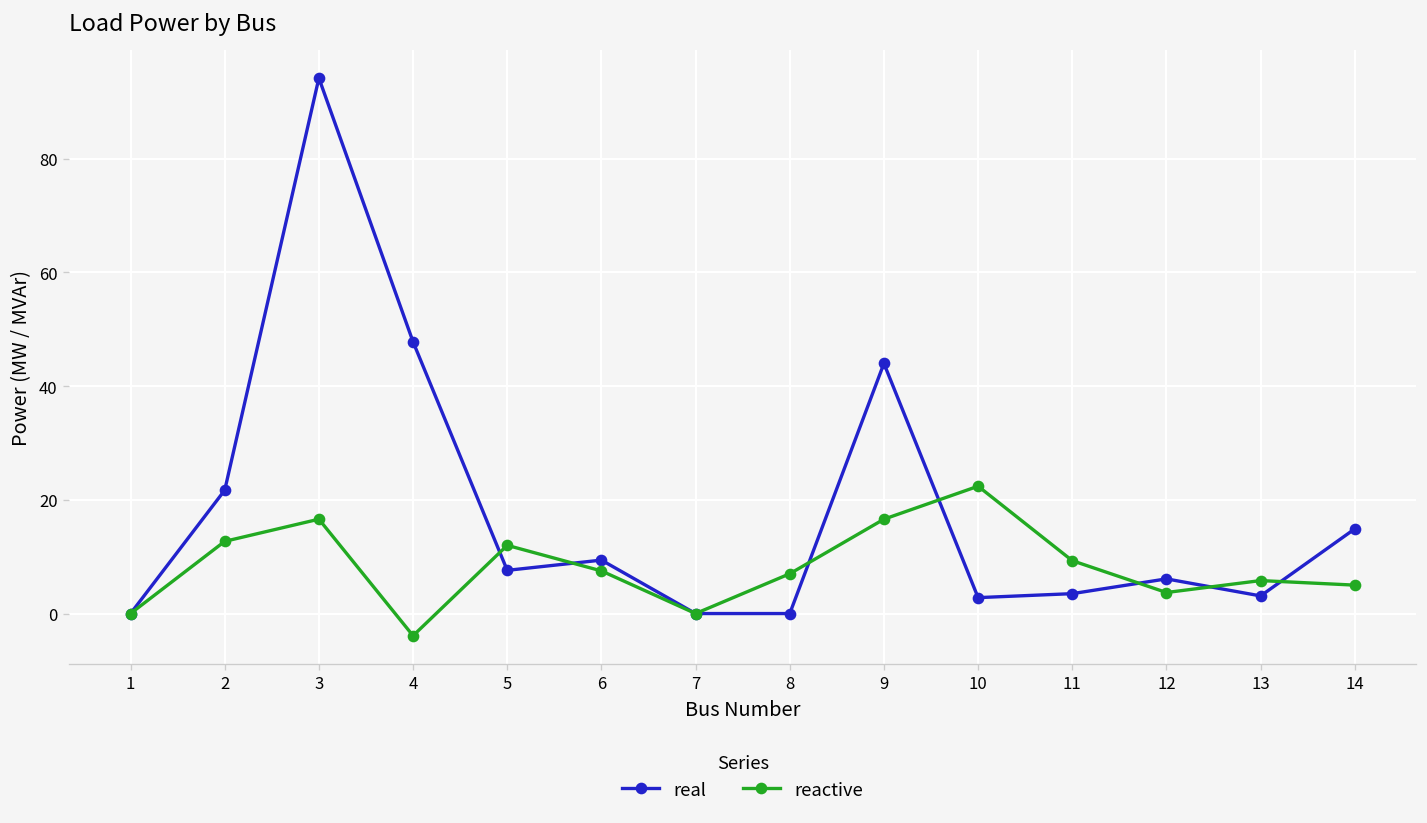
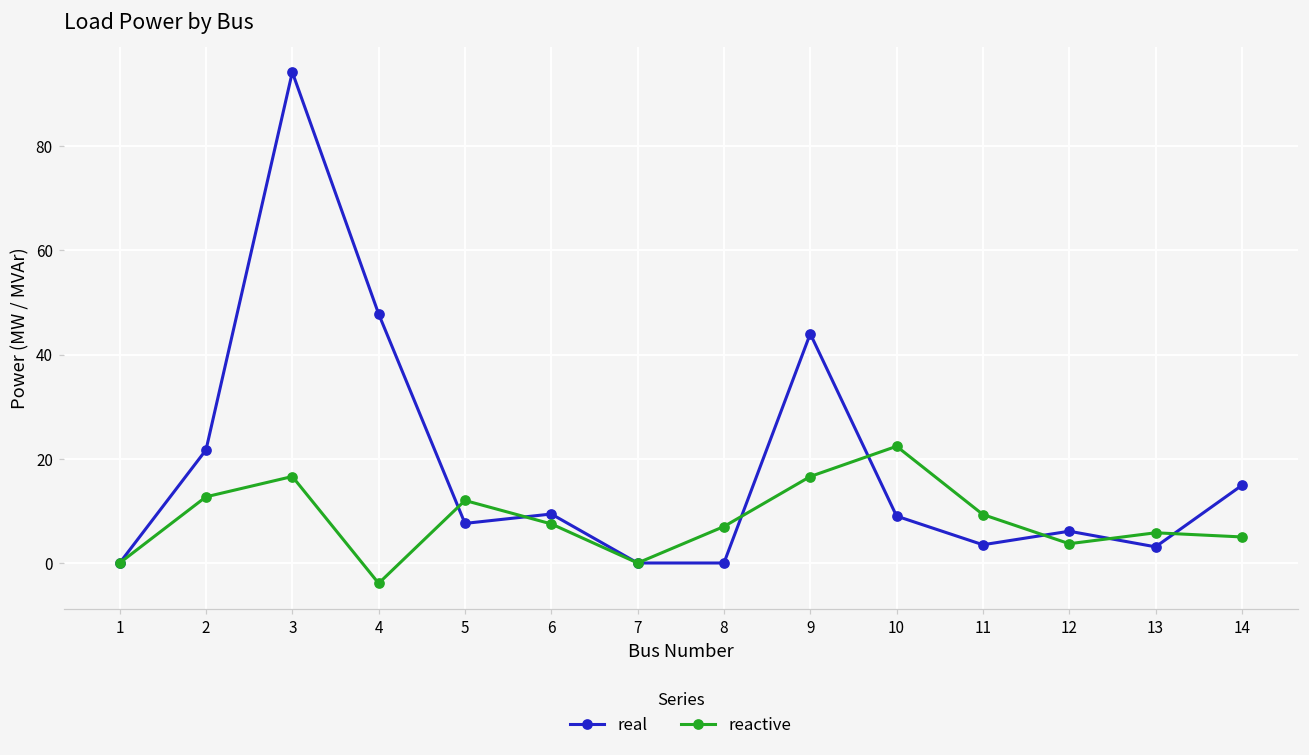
  {
    "real": {
      "2": 22,
      "3": 94,
      "4": 48,
      "5": 8,
      "6": 9,
      "8": 0,
      "9": 44,
-     "10": 3,
+     "10": 9,
      "11": 4,
      "12": 6,
      "13": 3,
      "14": 15
    },
    "reactive": {
      "2": 13,
      "3": 17,
      "4": -4,
      "5": 12,
      "6": 8,
      "8": 7,
      "9": 17,
      "10": 22,
      "11": 9,
      "12": 4,
      "13": 6,
      "14": 5
    }
  }
